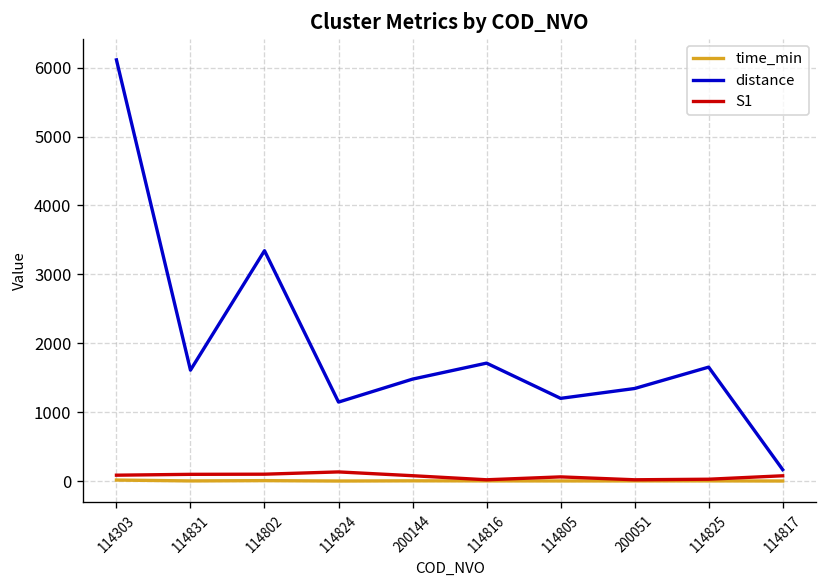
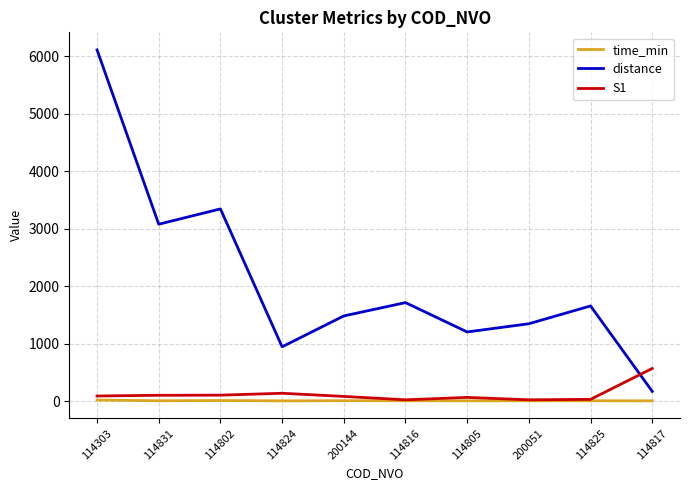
  {
    "time_min": {
      "114303": 0,
      "114831": 0,
      "114802": 0,
      "114824": 0,
      "200144": 0,
      "114805": 0,
      "114817": 0
    },
    "distance": {
      "114303": 6100,
-     "114831": 1600,
+     "114831": 3100,
      "114802": 3300,
-     "114824": 1100,
+     "114824": 900,
      "200144": 1500,
      "114816": 1700,
      "114805": 1200,
      "200051": 1300,
      "114825": 1700,
      "114817": 200
    },
    "S1": {
      "114303": 100,
      "114831": 100,
      "114802": 100,
      "114824": 100,
      "200144": 100,
      "114805": 100,
-     "114817": 100
+     "114817": 600
    }
  }
